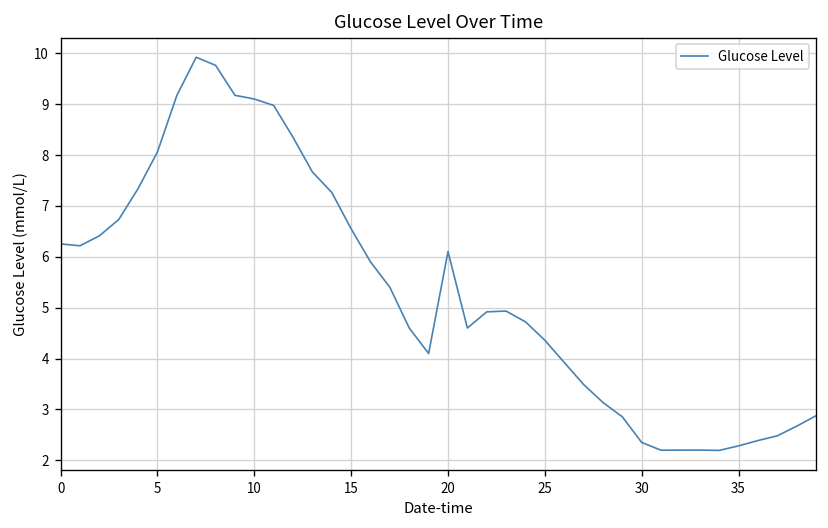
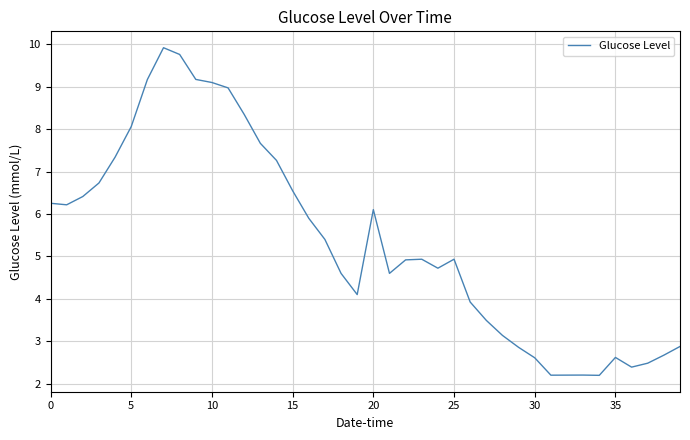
  {
    "0": 6.3,
    "5": 8.1,
    "10": 9.1,
    "15": 6.5,
    "20": 6.1,
-   "25": 4.4,
-   "30": 2.4,
-   "35": 2.3
+   "25": 4.9,
+   "30": 2.6,
+   "35": 2.6
  }
